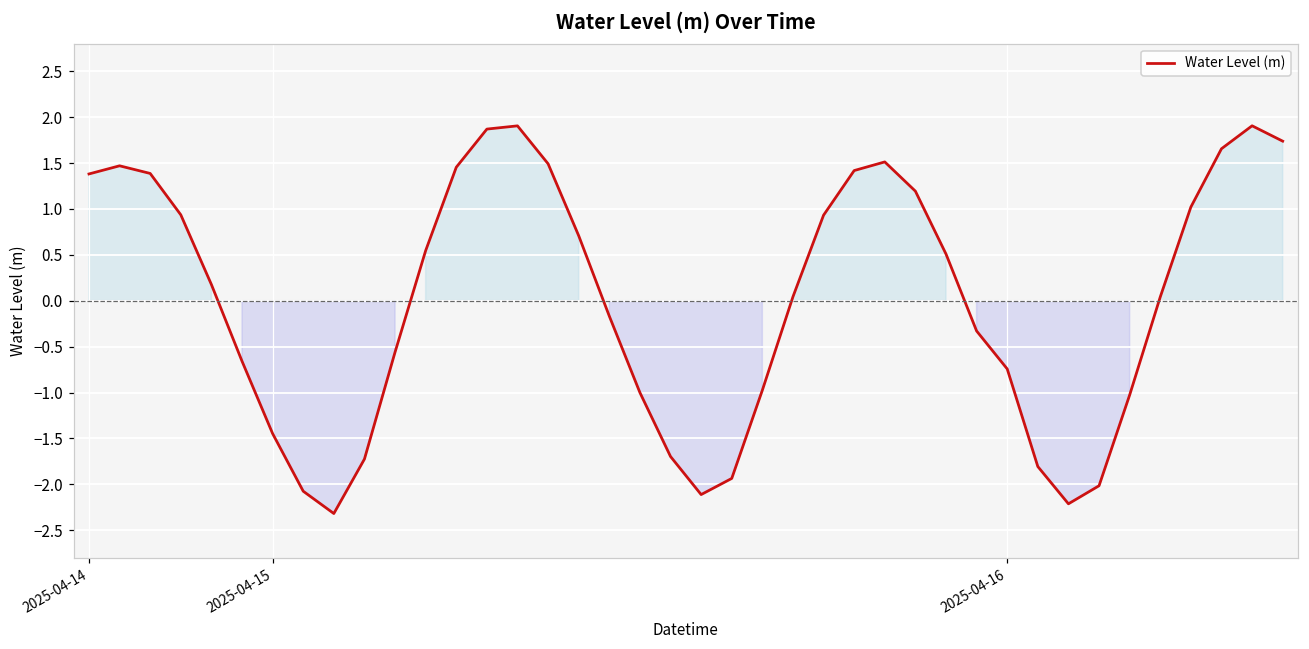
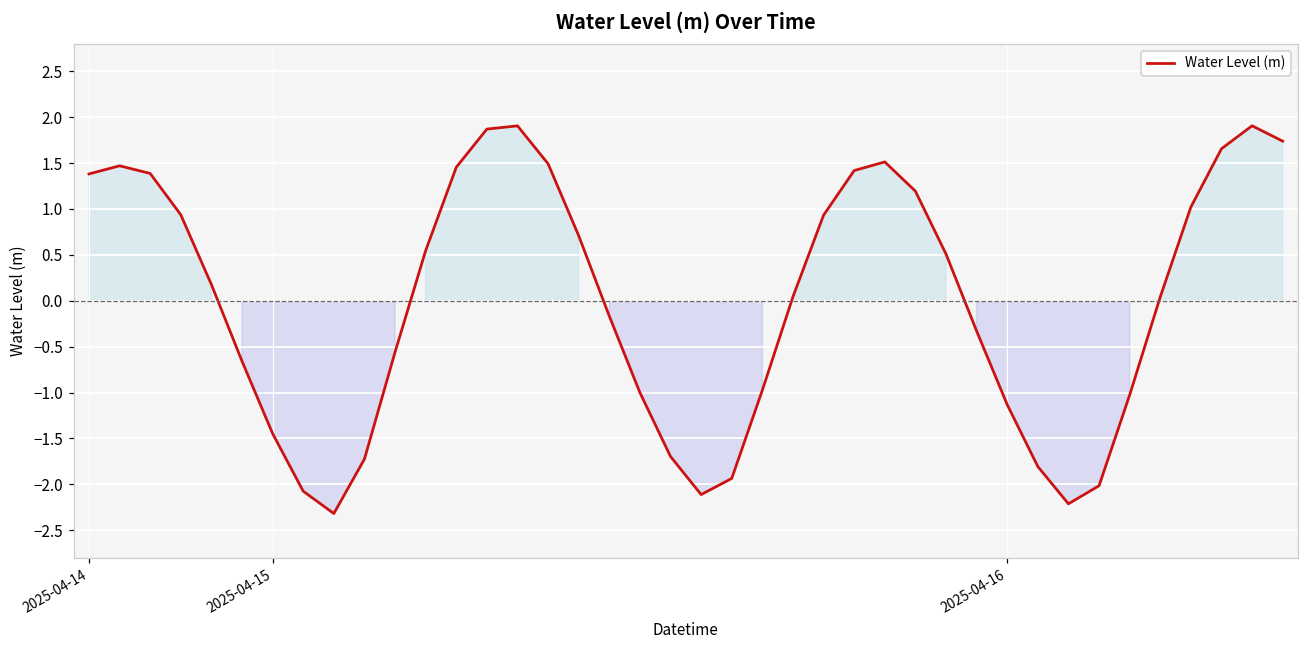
  {
    "2025-04-14": 1.4,
    "2025-04-15": -1.4,
-   "2025-04-16": -0.7
+   "2025-04-16": -1.1
  }
